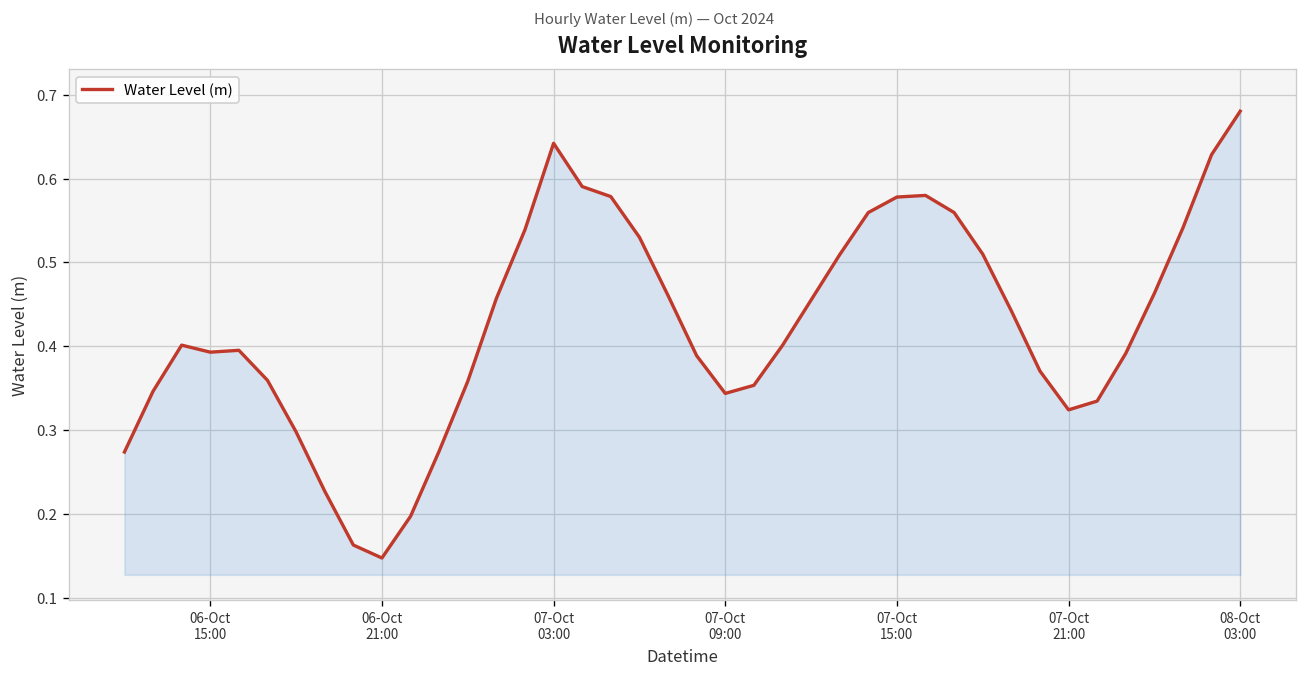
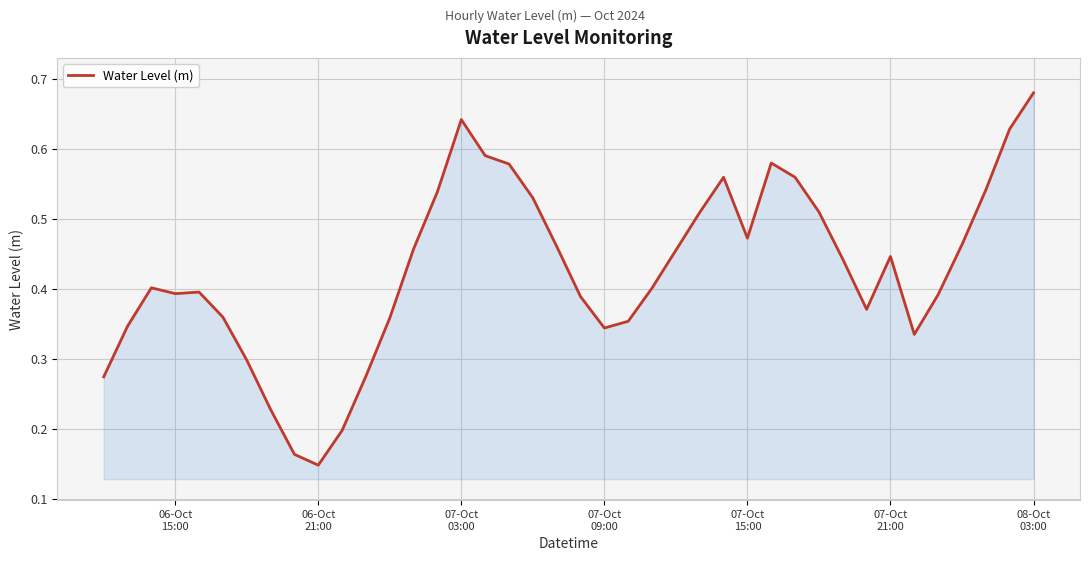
  {
    "06-Oct 15:00": 0.39,
    "06-Oct 21:00": 0.15,
    "07-Oct 03:00": 0.64,
    "07-Oct 09:00": 0.34,
-   "07-Oct 15:00": 0.58,
-   "07-Oct 21:00": 0.32,
+   "07-Oct 15:00": 0.47,
+   "07-Oct 21:00": 0.45,
    "08-Oct 03:00": 0.68
  }
